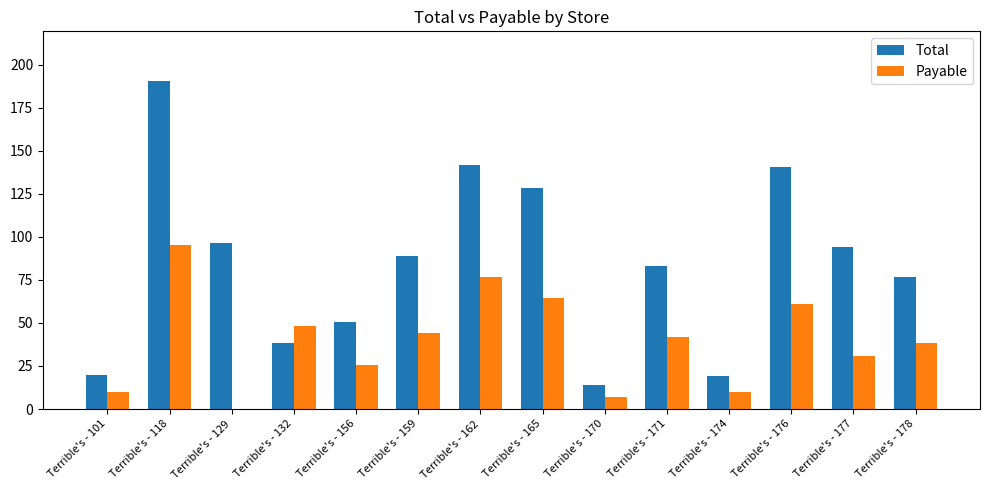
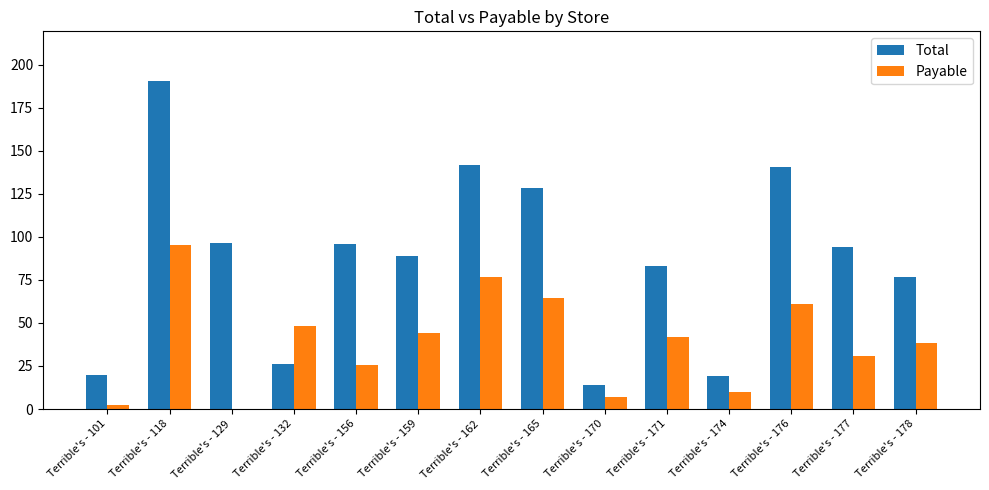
  {
    "Total": {
      "Terrible's - 101": 20,
      "Terrible's - 118": 191,
      "Terrible's - 129": 96,
-     "Terrible's - 132": 39,
-     "Terrible's - 156": 51,
+     "Terrible's - 132": 26,
+     "Terrible's - 156": 96,
      "Terrible's - 159": 89,
      "Terrible's - 162": 142,
      "Terrible's - 165": 129,
      "Terrible's - 170": 14,
      "Terrible's - 171": 83,
      "Terrible's - 174": 19,
      "Terrible's - 176": 141,
      "Terrible's - 177": 94,
      "Terrible's - 178": 77
    },
    "Payable": {
-     "Terrible's - 101": 10,
+     "Terrible's - 101": 2,
      "Terrible's - 118": 95,
      "Terrible's - 129": 0,
      "Terrible's - 132": 48,
      "Terrible's - 156": 25,
      "Terrible's - 159": 44,
      "Terrible's - 162": 77,
      "Terrible's - 165": 64,
      "Terrible's - 170": 7,
      "Terrible's - 171": 42,
      "Terrible's - 174": 10,
      "Terrible's - 176": 61,
      "Terrible's - 177": 31,
      "Terrible's - 178": 38
    }
  }
